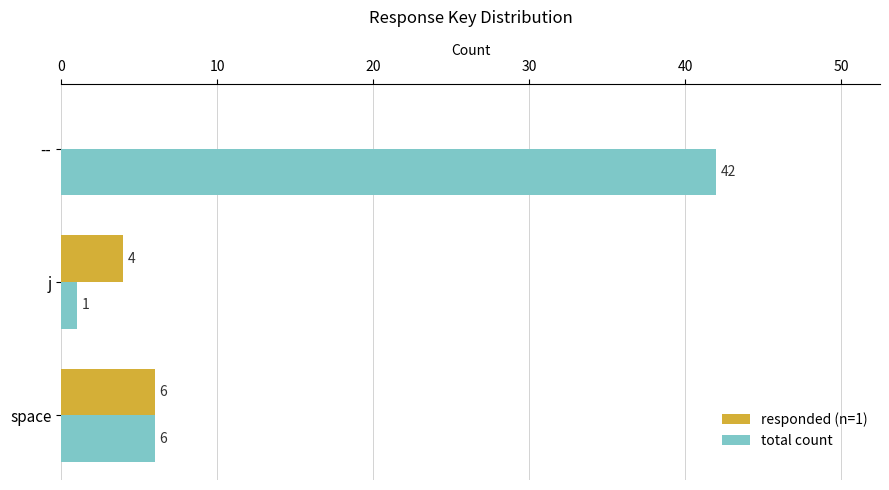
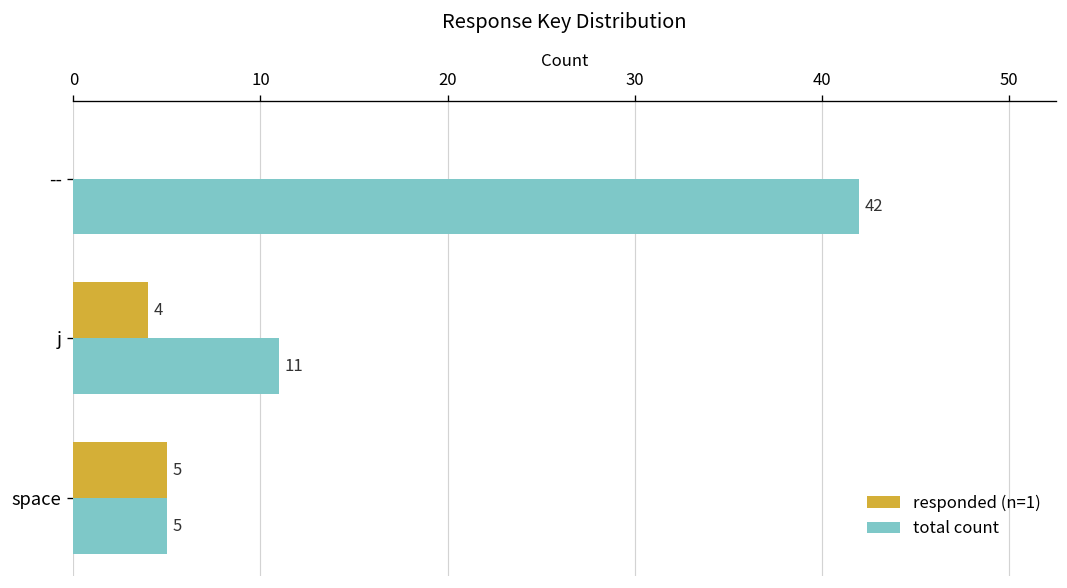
  {
    "responded (n=1)": {
      "j": 4,
-     "space": 6
+     "space": 5
    },
    "total count": {
      "--": 42,
-     "j": 1,
-     "space": 6
+     "j": 11,
+     "space": 5
    }
  }
